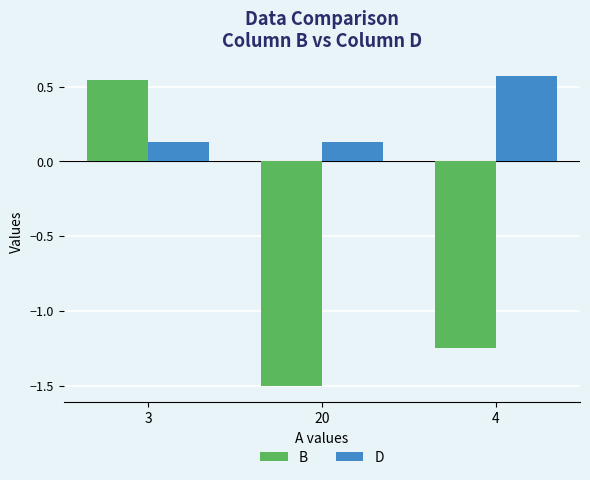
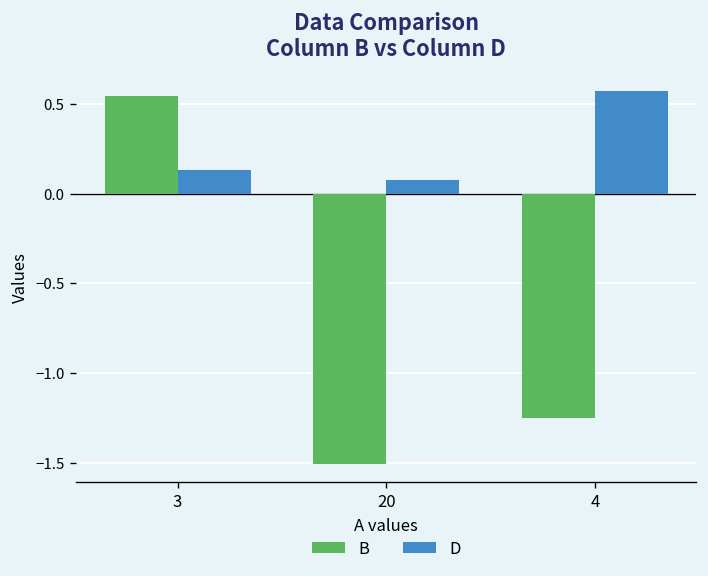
  {
    "B": {
      "3": 0.54,
      "20": -1.51,
      "4": -1.25
    },
    "D": {
      "3": 0.13,
-     "20": 0.13,
+     "20": 0.07,
      "4": 0.57
    }
  }
